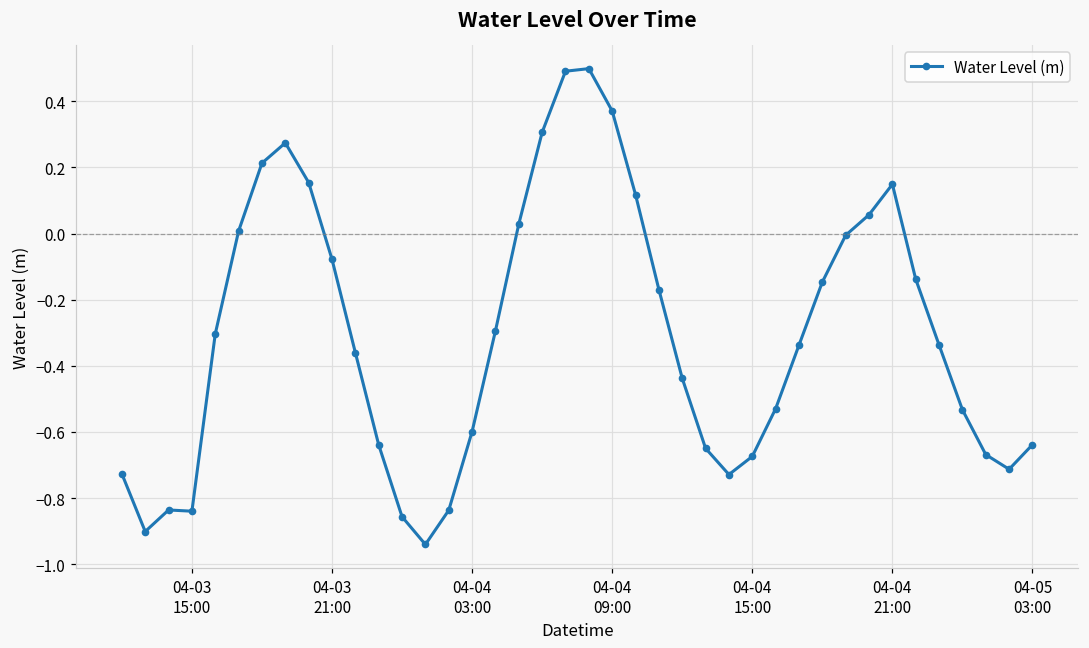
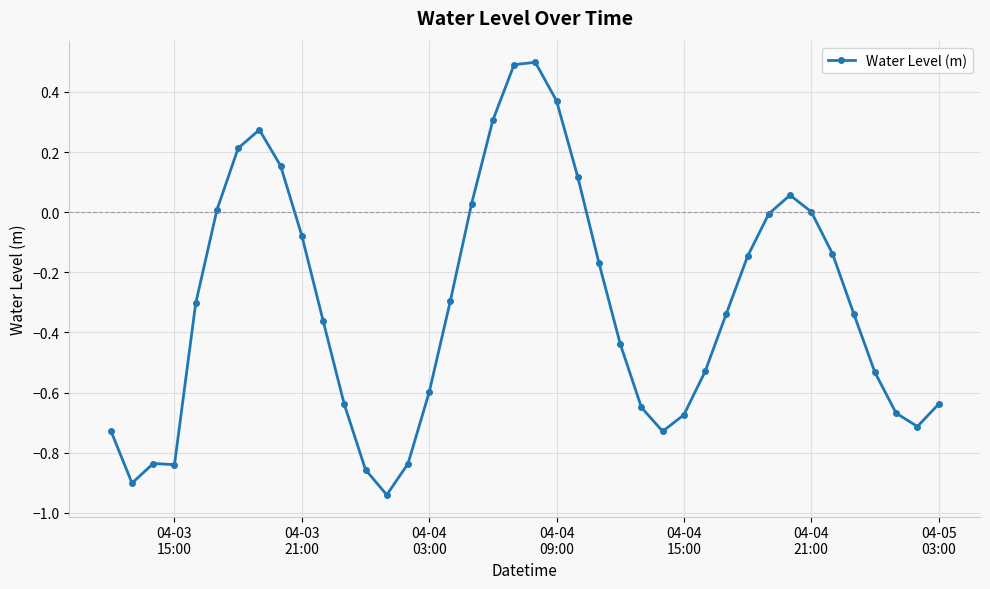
  {
    "04-03 15:00": -0.84,
    "04-03 21:00": -0.08,
    "04-04 03:00": -0.60,
    "04-04 09:00": 0.37,
    "04-04 15:00": -0.67,
-   "04-04 21:00": 0.15,
+   "04-04 21:00": 0.00,
    "04-05 03:00": -0.64
  }
